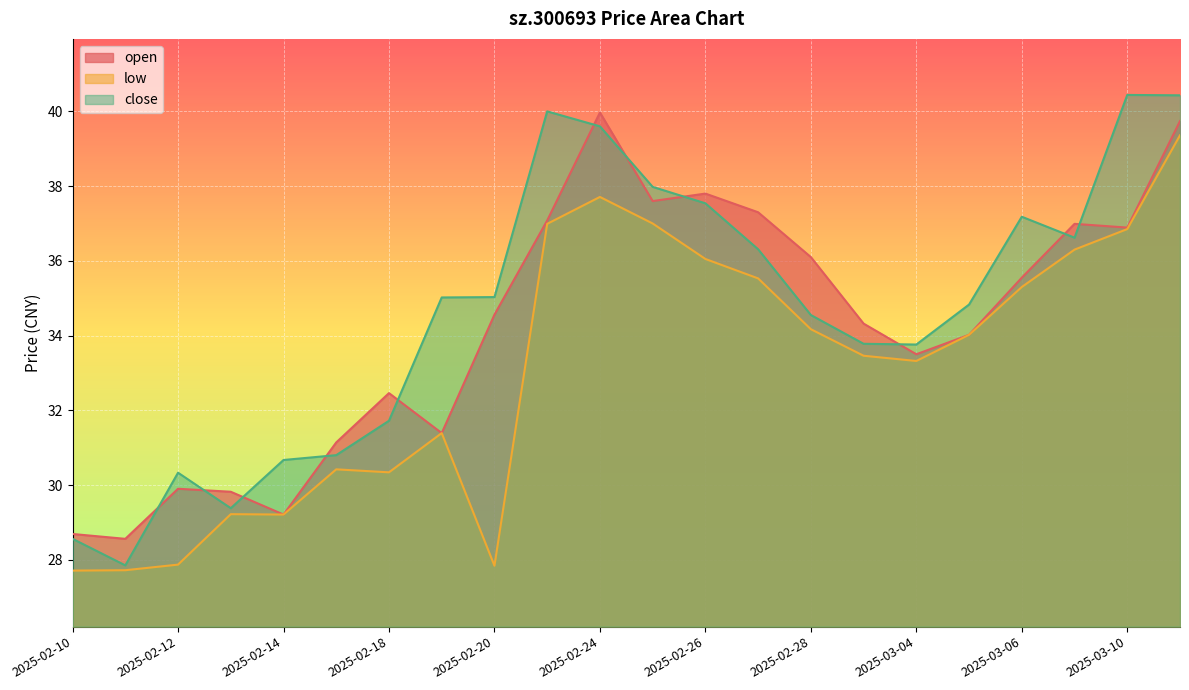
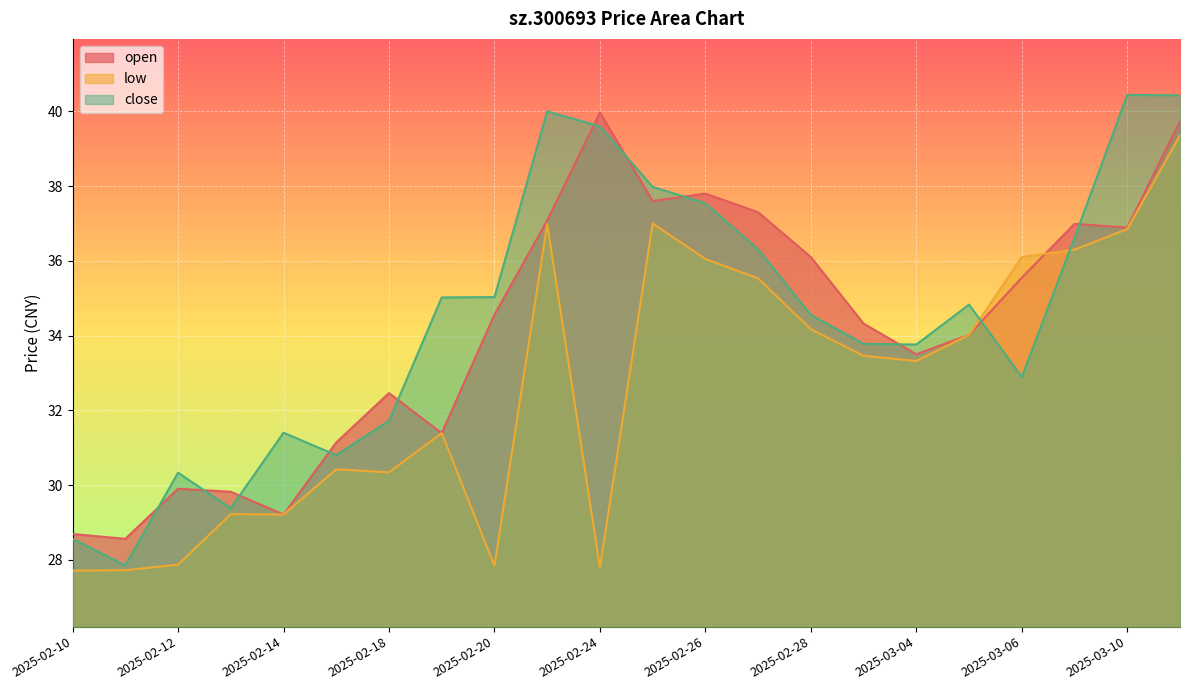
  {
    "open": {
      "2025-02-10": 28.7,
      "2025-02-12": 29.9,
      "2025-02-18": 32.5,
      "2025-02-20": 34.6,
      "2025-02-24": 40.0,
      "2025-02-26": 37.8,
      "2025-02-28": 36.1,
      "2025-03-04": 33.5,
      "2025-03-06": 35.6
    },
    "low": {
      "2025-02-10": 27.7,
      "2025-02-12": 27.9,
      "2025-02-18": 30.3,
      "2025-02-20": 27.8,
-     "2025-02-24": 37.7,
+     "2025-02-24": 27.8,
      "2025-02-26": 36.1,
      "2025-02-28": 34.2,
      "2025-03-04": 33.3,
-     "2025-03-06": 35.3
+     "2025-03-06": 36.1
    },
    "close": {
      "2025-02-10": 28.6,
      "2025-02-12": 30.3,
-     "2025-02-14": 30.7,
+     "2025-02-14": 31.4,
      "2025-02-18": 31.7,
      "2025-02-20": 35.0,
      "2025-02-24": 39.6,
      "2025-02-26": 37.5,
      "2025-02-28": 34.6,
      "2025-03-04": 33.8,
-     "2025-03-06": 37.2,
+     "2025-03-06": 32.9,
      "2025-03-10": 40.4
    }
  }
